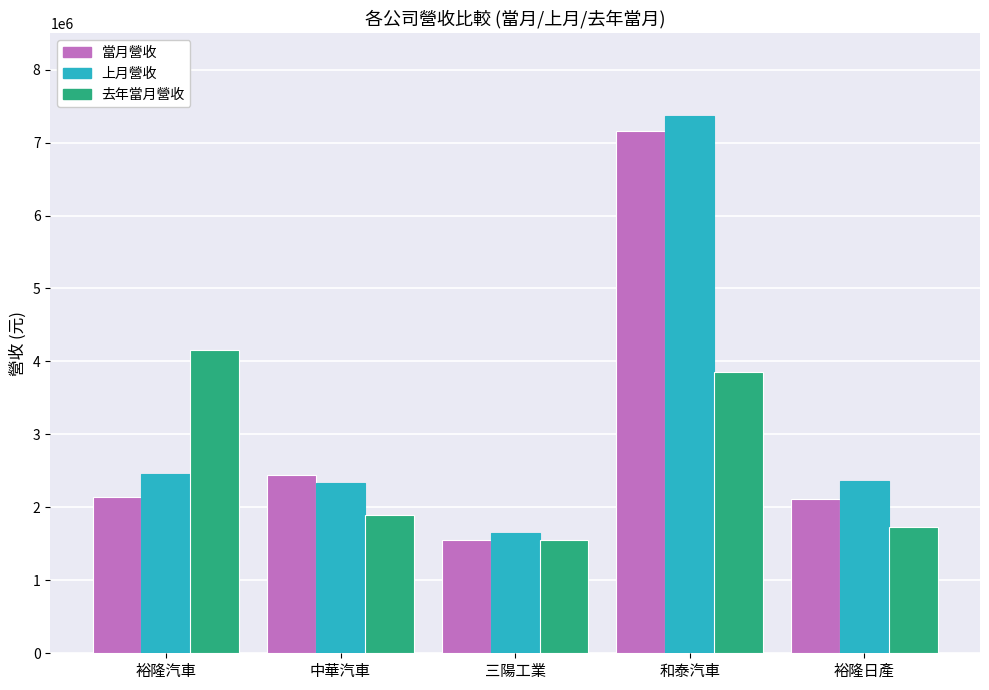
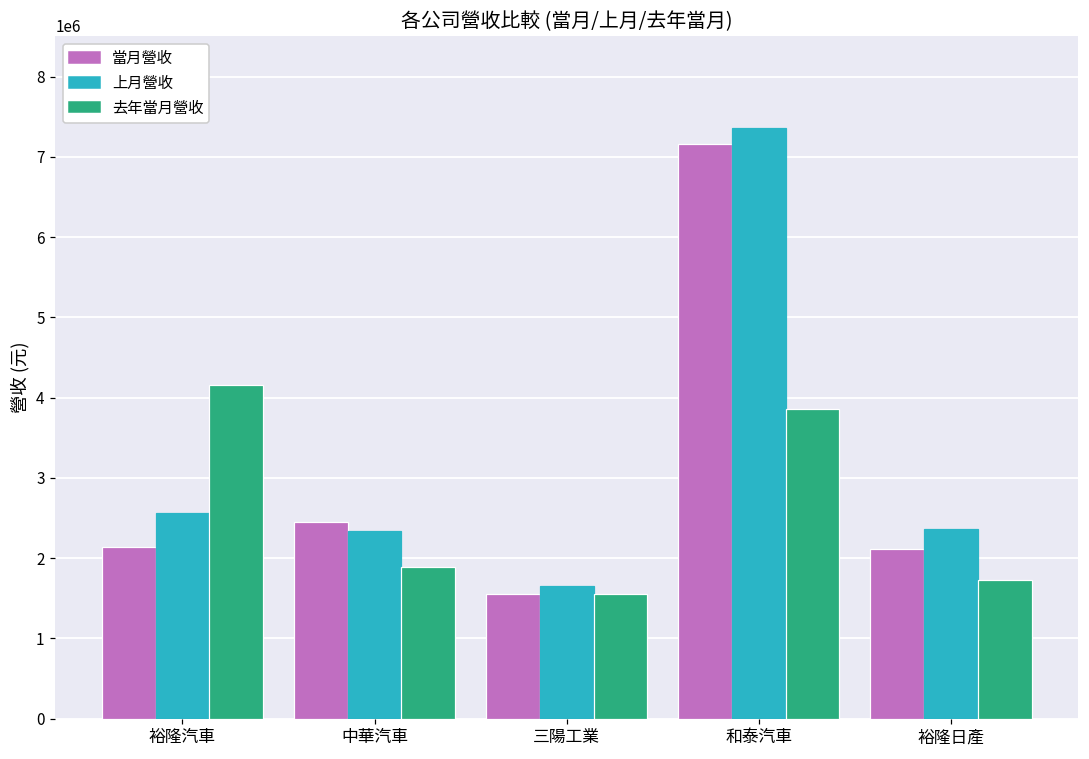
  {
    "當月營收": {
      "裕隆汽車": 2100000,
      "中華汽車": 2400000,
      "三陽工業": 1600000,
      "和泰汽車": 7200000,
      "裕隆日產": 2100000
    },
    "上月營收": {
-     "裕隆汽車": 2500000,
+     "裕隆汽車": 2600000,
      "中華汽車": 2300000,
      "三陽工業": 1600000,
      "和泰汽車": 7400000,
      "裕隆日產": 2400000
    },
    "去年當月營收": {
      "裕隆汽車": 4200000,
      "中華汽車": 1900000,
      "三陽工業": 1500000,
      "和泰汽車": 3900000,
      "裕隆日產": 1700000
    }
  }
